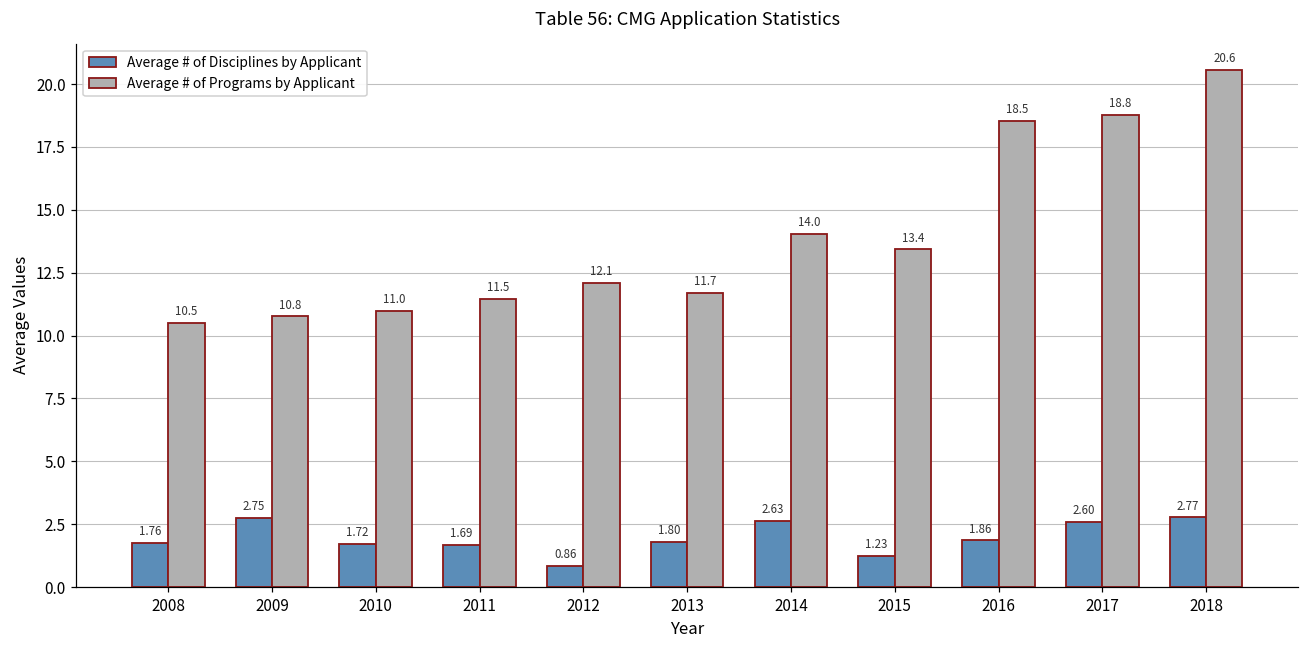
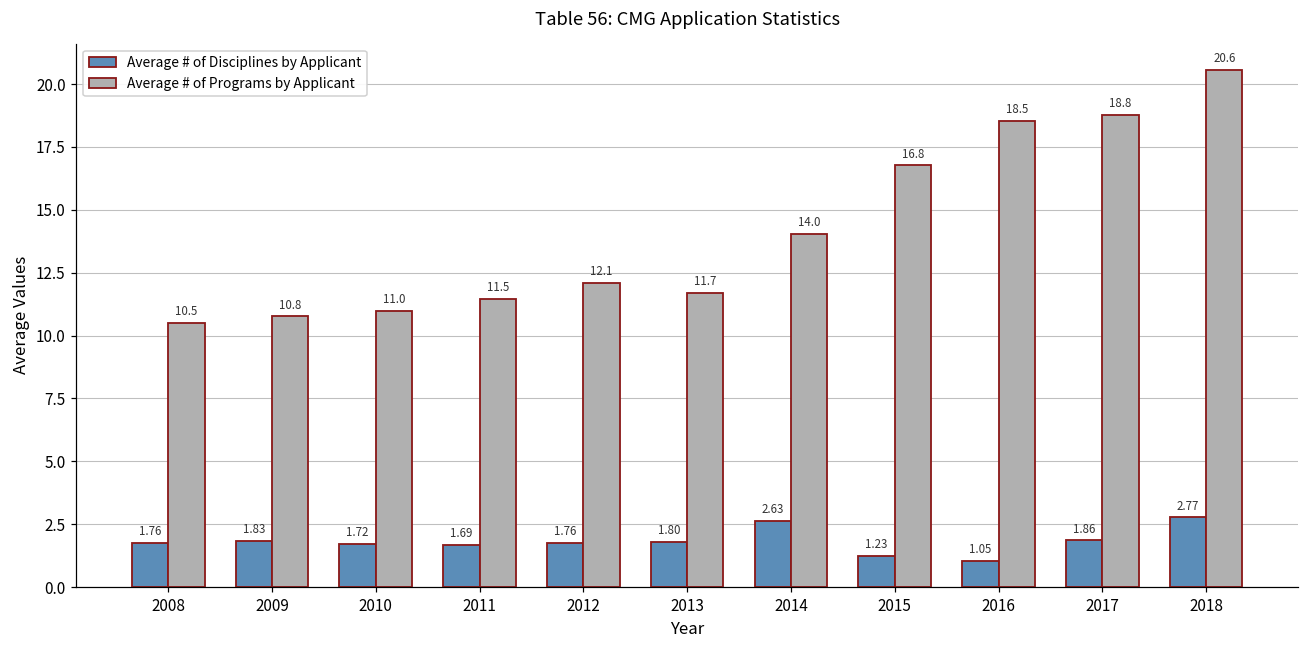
  {
    "Average # of Disciplines by Applicant": {
      "2008": 1.76,
-     "2009": 2.75,
+     "2009": 1.83,
      "2010": 1.72,
      "2011": 1.69,
-     "2012": 0.86,
+     "2012": 1.76,
      "2013": 1.80,
      "2014": 2.63,
      "2015": 1.23,
-     "2016": 1.86,
-     "2017": 2.60,
+     "2016": 1.05,
+     "2017": 1.86,
      "2018": 2.77
    },
    "Average # of Programs by Applicant": {
      "2008": 10.5,
      "2009": 10.8,
      "2010": 11.0,
      "2011": 11.5,
      "2012": 12.1,
      "2013": 11.7,
      "2014": 14.0,
-     "2015": 13.4,
+     "2015": 16.8,
      "2016": 18.5,
      "2017": 18.8,
      "2018": 20.6
    }
  }
